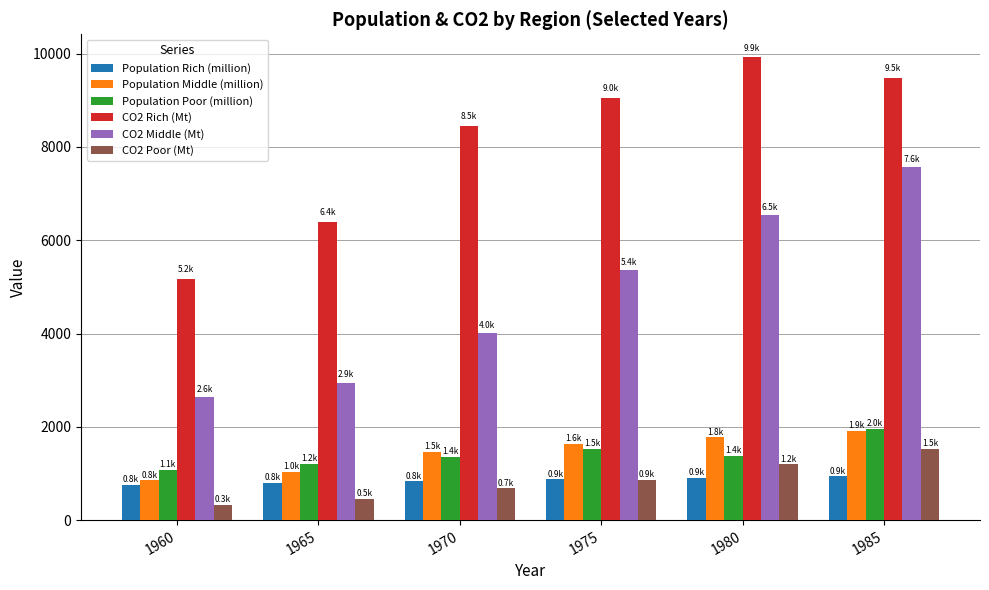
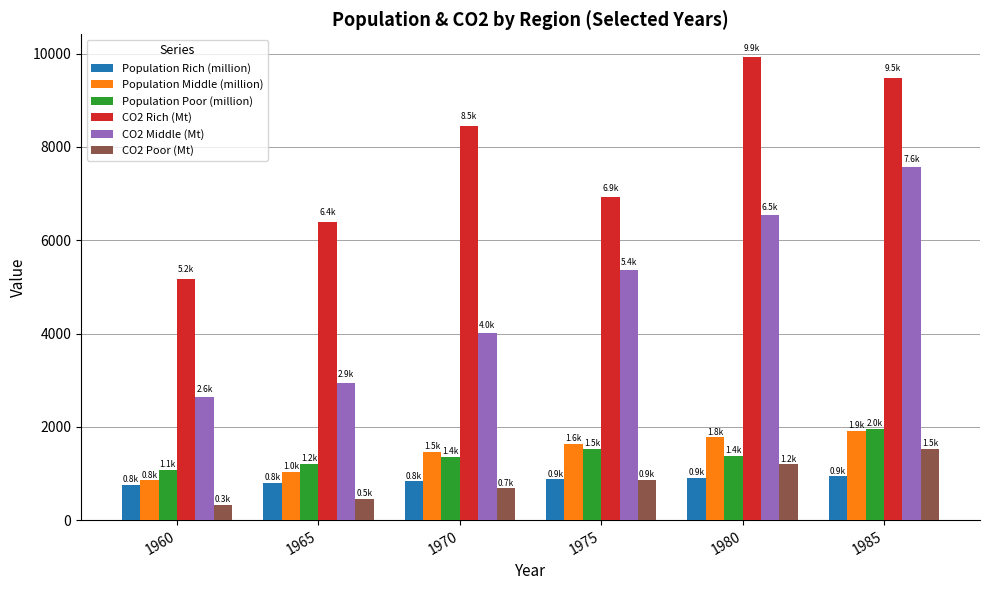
  {
    "Population Rich (million)": {
      "1960": "0.8k",
      "1965": "0.8k",
      "1970": "0.8k",
      "1975": "0.9k",
      "1980": "0.9k",
      "1985": "0.9k"
    },
    "Population Middle (million)": {
      "1960": "0.8k",
      "1965": "1.0k",
      "1970": "1.5k",
      "1975": "1.6k",
      "1980": "1.8k",
      "1985": "1.9k"
    },
    "Population Poor (million)": {
      "1960": "1.1k",
      "1965": "1.2k",
      "1970": "1.4k",
      "1975": "1.5k",
      "1980": "1.4k",
      "1985": "2.0k"
    },
    "CO2 Rich (Mt)": {
      "1960": "5.2k",
      "1965": "6.4k",
      "1970": "8.5k",
-     "1975": "9.0k",
+     "1975": "6.9k",
      "1980": "9.9k",
      "1985": "9.5k"
    },
    "CO2 Middle (Mt)": {
      "1960": "2.6k",
      "1965": "2.9k",
      "1970": "4.0k",
      "1975": "5.4k",
      "1980": "6.5k",
      "1985": "7.6k"
    },
    "CO2 Poor (Mt)": {
      "1960": "0.3k",
      "1965": "0.5k",
      "1970": "0.7k",
      "1975": "0.9k",
      "1980": "1.2k",
      "1985": "1.5k"
    }
  }
